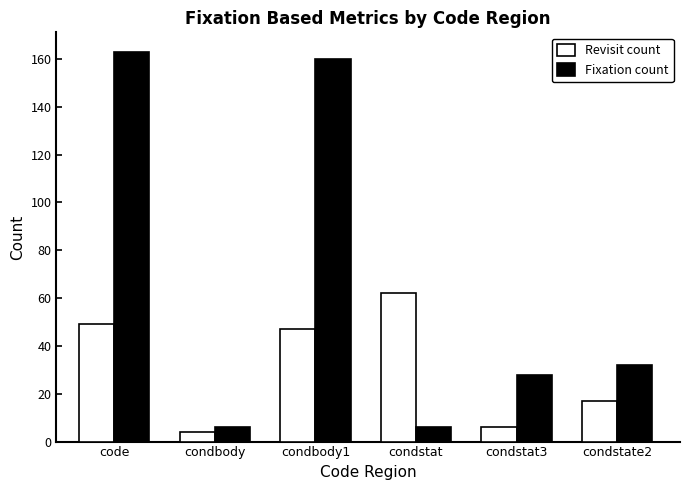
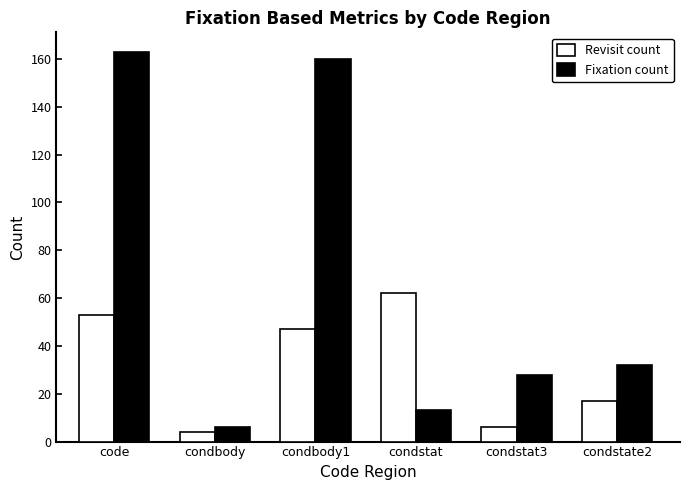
  {
    "Revisit count": {
-     "code": 49,
+     "code": 53,
      "condbody": 4,
      "condbody1": 47,
      "condstat": 62,
      "condstat3": 6,
      "condstate2": 17
    },
    "Fixation count": {
      "code": 163,
      "condbody": 6,
      "condbody1": 160,
-     "condstat": 6,
+     "condstat": 13,
      "condstat3": 28,
      "condstate2": 32
    }
  }
